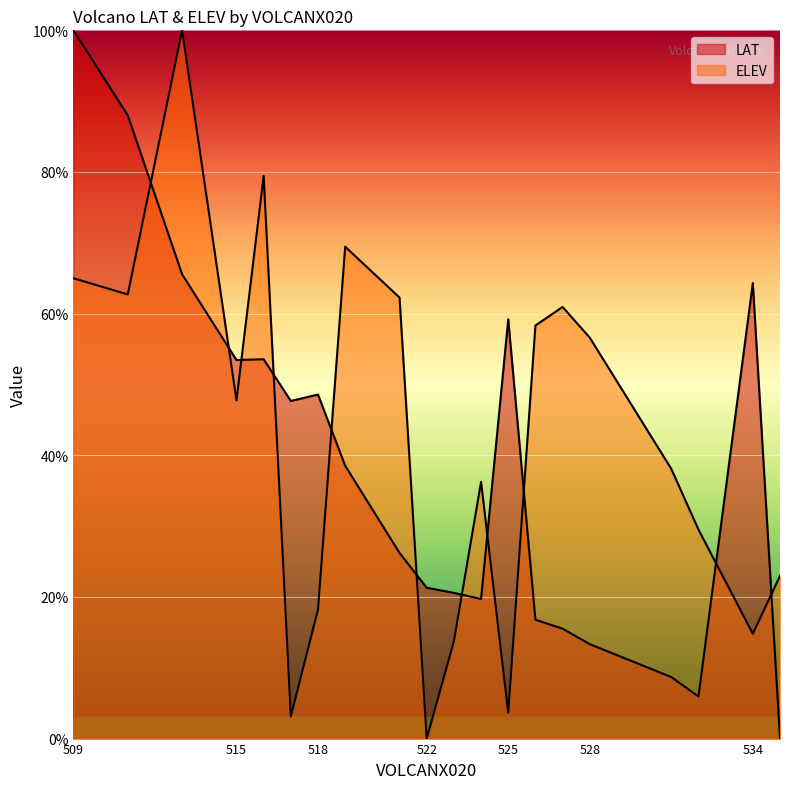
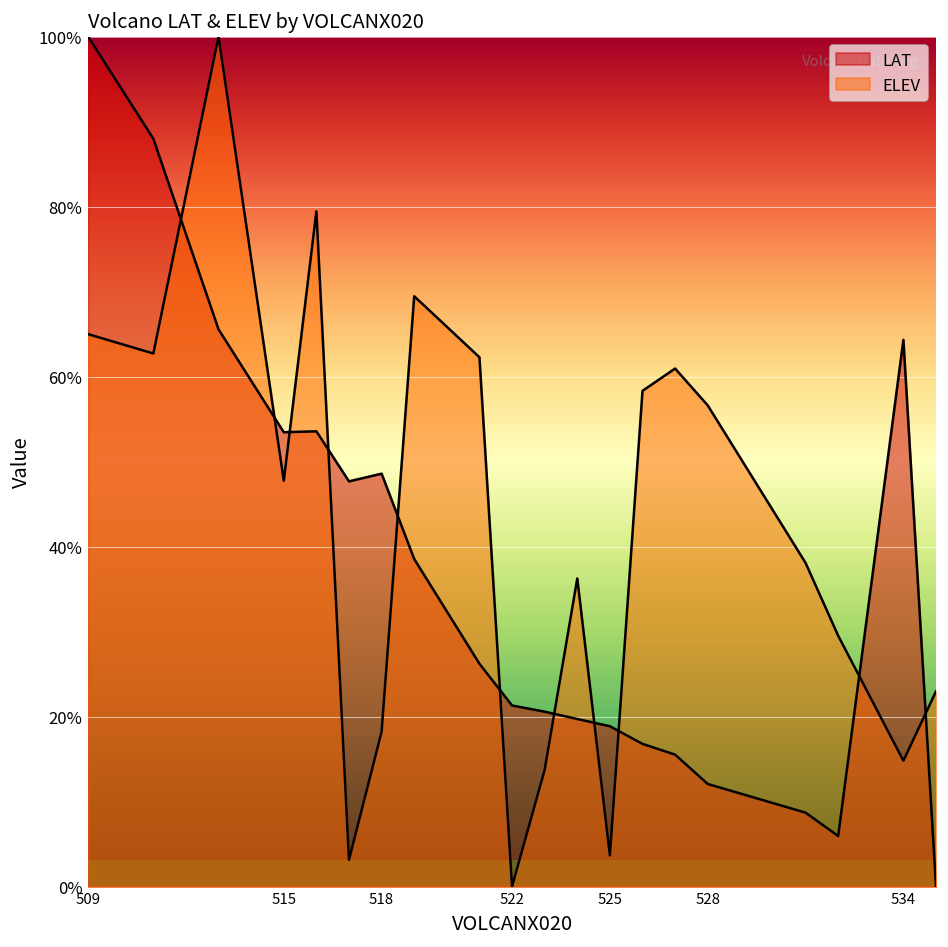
  {
    "LAT": {
      "509": "100%",
      "515": "53%",
      "518": "49%",
      "522": "21%",
-     "525": "59%",
-     "528": "13%",
+     "525": "19%",
+     "528": "12%",
      "534": "64%"
    },
    "ELEV": {
      "509": "65%",
      "515": "48%",
      "518": "18%",
      "525": "4%",
      "528": "57%",
      "534": "15%"
    }
  }
